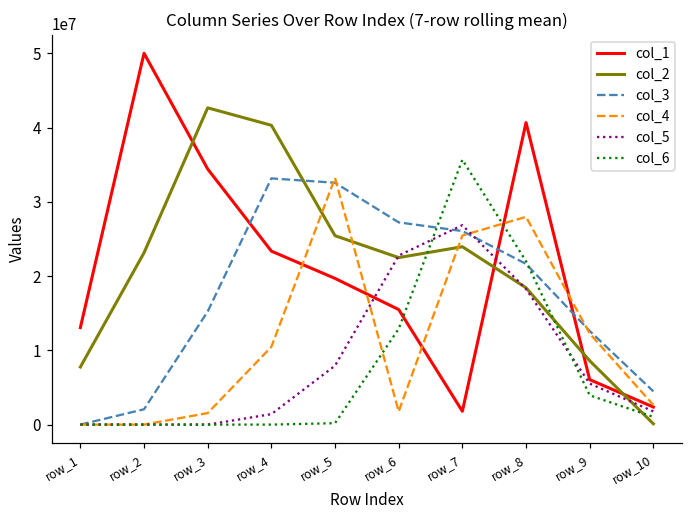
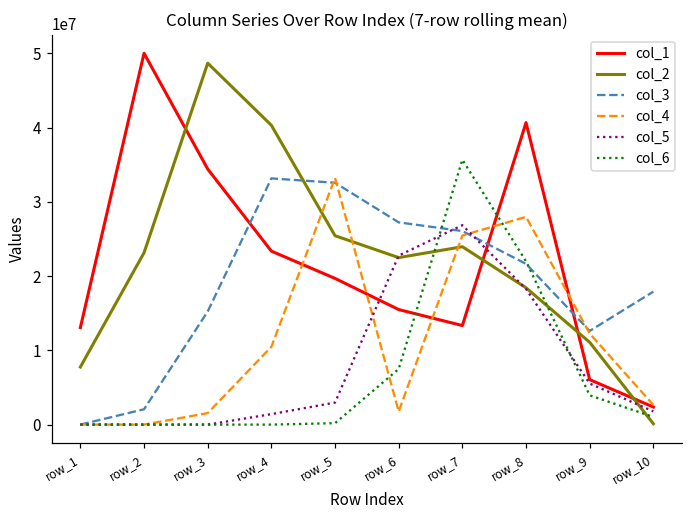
  {
    "col_1": {
      "row_1": 13000000,
      "row_2": 50000000,
      "row_3": 34000000,
      "row_4": 23000000,
      "row_5": 20000000,
      "row_6": 15000000,
-     "row_7": 2000000,
+     "row_7": 13000000,
      "row_8": 41000000,
      "row_9": 6000000
    },
    "col_2": {
      "row_1": 8000000,
      "row_2": 23000000,
-     "row_3": 43000000,
+     "row_3": 49000000,
      "row_4": 40000000,
      "row_5": 25000000,
      "row_7": 24000000,
-     "row_9": 9000000,
+     "row_9": 11000000,
      "row_10": 0
    },
    "col_3": {
      "row_2": 2000000,
      "row_3": 15000000,
      "row_4": 33000000,
      "row_5": 33000000,
      "row_6": 27000000,
      "row_7": 26000000,
-     "row_10": 4000000
+     "row_10": 18000000
    },
    "col_4": {
      "row_3": 2000000,
      "row_4": 10000000,
      "row_5": 33000000,
      "row_6": 2000000,
      "row_7": 25000000,
      "row_8": 28000000
    },
    "col_5": {
      "row_4": 1000000,
-     "row_5": 8000000,
+     "row_5": 3000000,
      "row_7": 27000000,
      "row_9": 6000000,
      "row_10": 2000000
    },
    "col_6": {
      "row_4": 0,
      "row_5": 0,
-     "row_6": 13000000,
+     "row_6": 7000000,
      "row_7": 36000000,
      "row_9": 4000000,
      "row_10": 1000000
    }
  }
